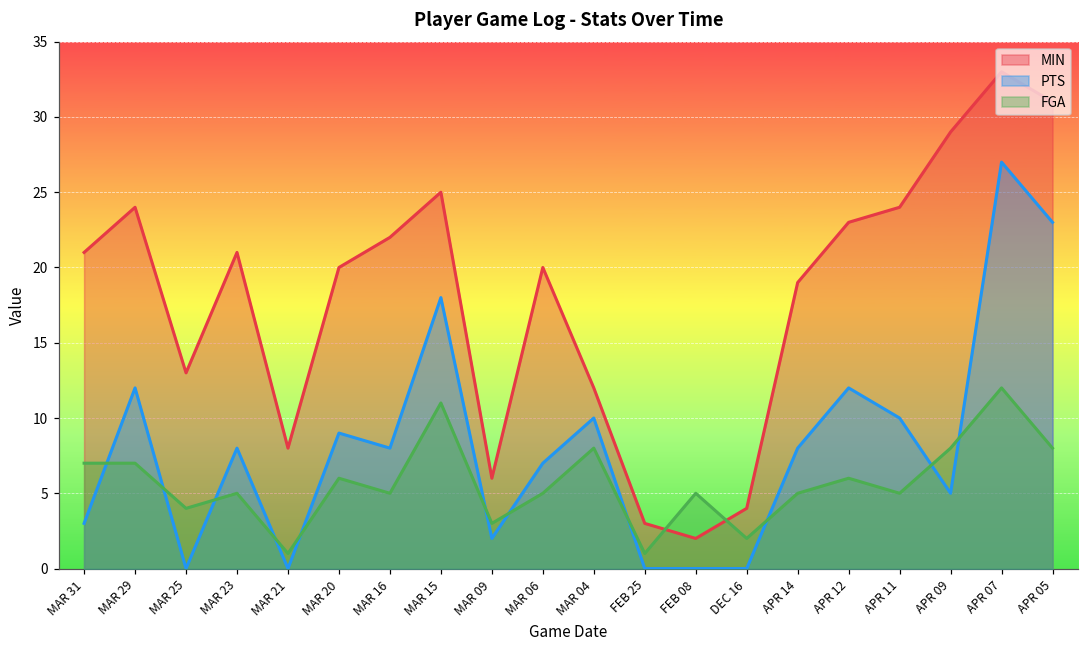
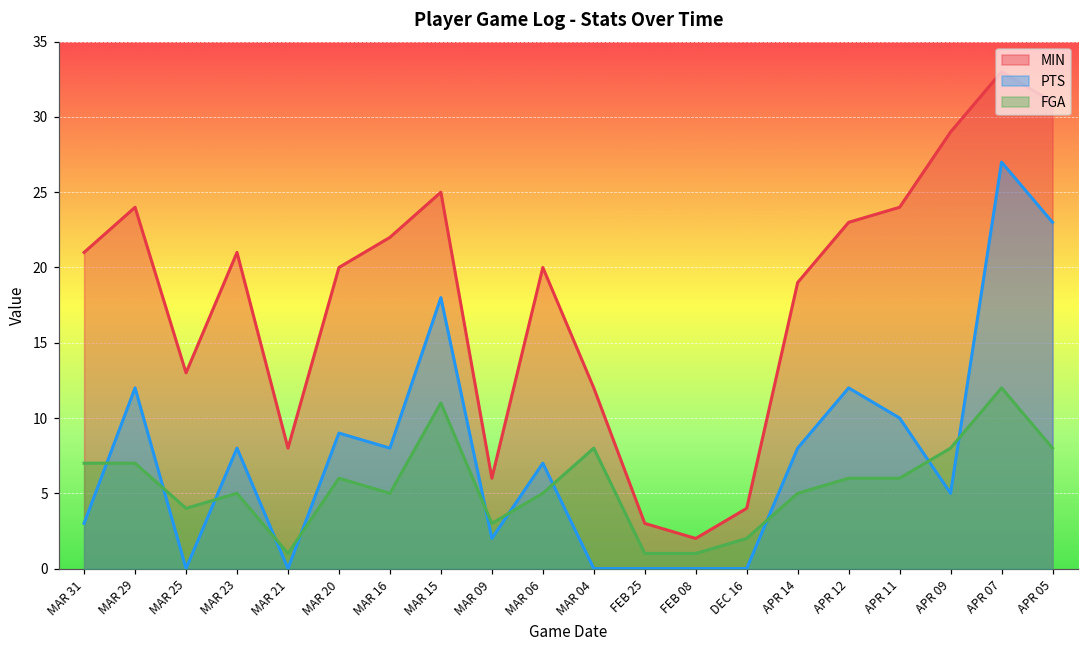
  {
    "MIN": {
      "MAR 31": 21,
      "MAR 29": 24,
      "MAR 25": 13,
      "MAR 23": 21,
      "MAR 21": 8,
      "MAR 20": 20,
      "MAR 16": 22,
      "MAR 15": 25,
      "MAR 09": 6,
      "MAR 06": 20,
      "MAR 04": 12,
      "FEB 25": 3,
      "FEB 08": 2,
      "DEC 16": 4,
      "APR 14": 19,
      "APR 12": 23,
      "APR 11": 24,
      "APR 09": 29
    },
    "PTS": {
      "MAR 31": 3,
      "MAR 29": 12,
      "MAR 25": 0,
      "MAR 23": 8,
      "MAR 21": 0,
      "MAR 20": 9,
      "MAR 16": 8,
      "MAR 15": 18,
      "MAR 09": 2,
      "MAR 06": 7,
-     "MAR 04": 10,
+     "MAR 04": 0,
      "FEB 25": 0,
      "FEB 08": 0,
      "DEC 16": 0,
      "APR 14": 8,
      "APR 12": 12,
      "APR 11": 10,
      "APR 09": 5,
      "APR 07": 27,
      "APR 05": 23
    },
    "FGA": {
      "MAR 31": 7,
      "MAR 29": 7,
      "MAR 25": 4,
      "MAR 23": 5,
      "MAR 21": 1,
      "MAR 20": 6,
      "MAR 16": 5,
      "MAR 15": 11,
      "MAR 09": 3,
      "MAR 06": 5,
      "MAR 04": 8,
      "FEB 25": 1,
-     "FEB 08": 5,
+     "FEB 08": 1,
      "DEC 16": 2,
      "APR 14": 5,
      "APR 12": 6,
-     "APR 11": 5,
+     "APR 11": 6,
      "APR 09": 8,
      "APR 07": 12,
      "APR 05": 8
    }
  }
